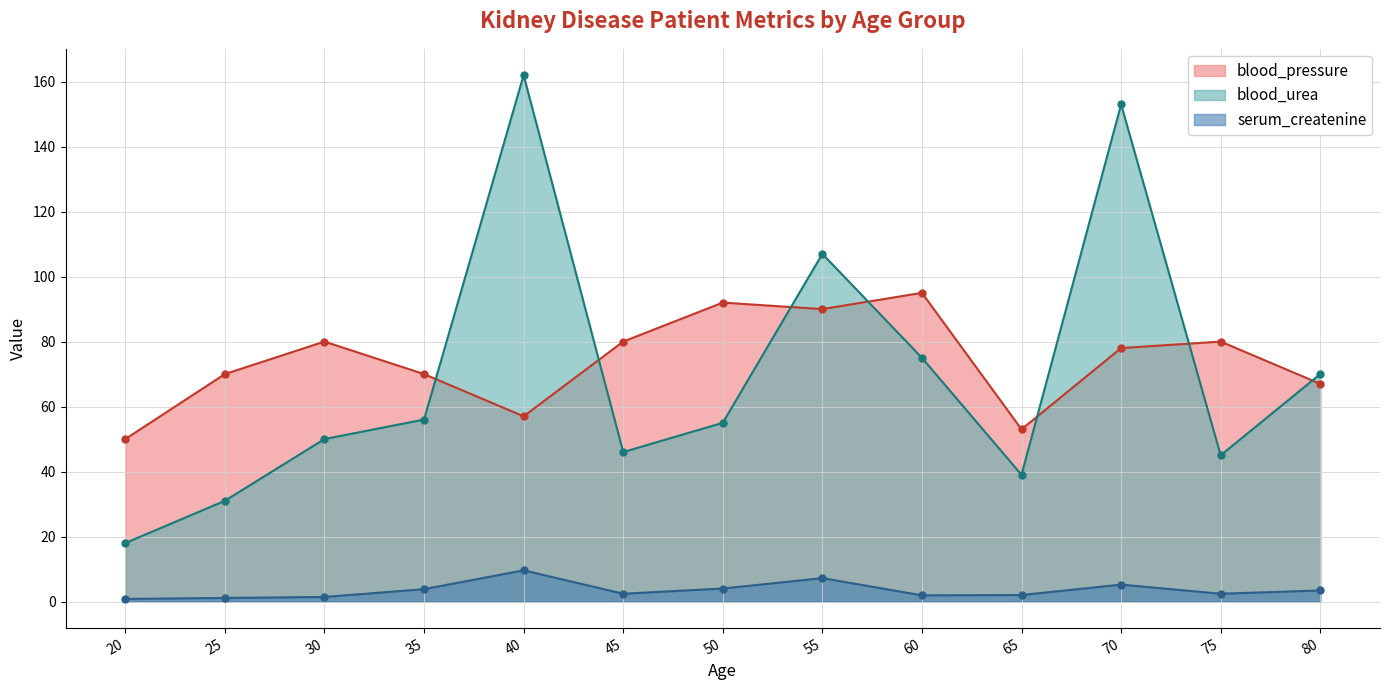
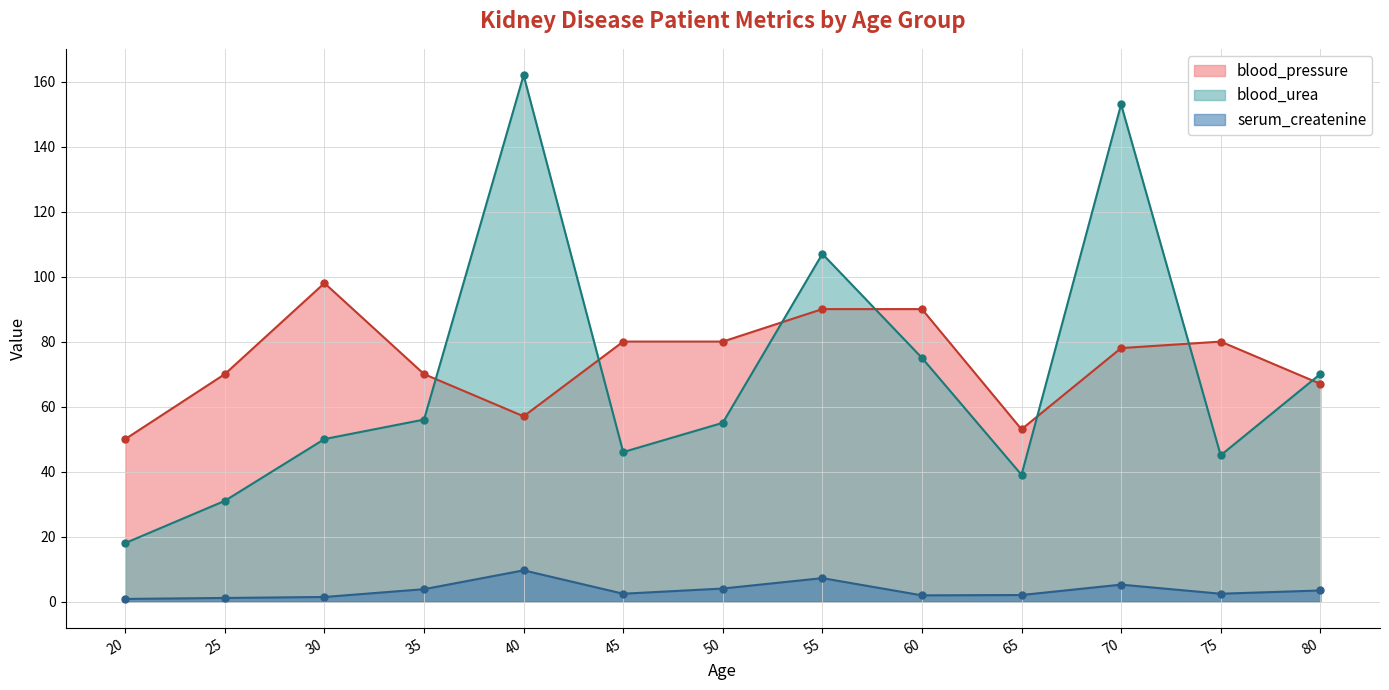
  {
    "blood_pressure": {
      "20": 50,
      "25": 70,
-     "30": 80,
+     "30": 98,
      "35": 70,
      "40": 57,
      "45": 80,
-     "50": 92,
+     "50": 80,
      "55": 90,
-     "60": 95,
+     "60": 90,
      "65": 53,
      "70": 78,
      "75": 80,
      "80": 67
    }
  }
